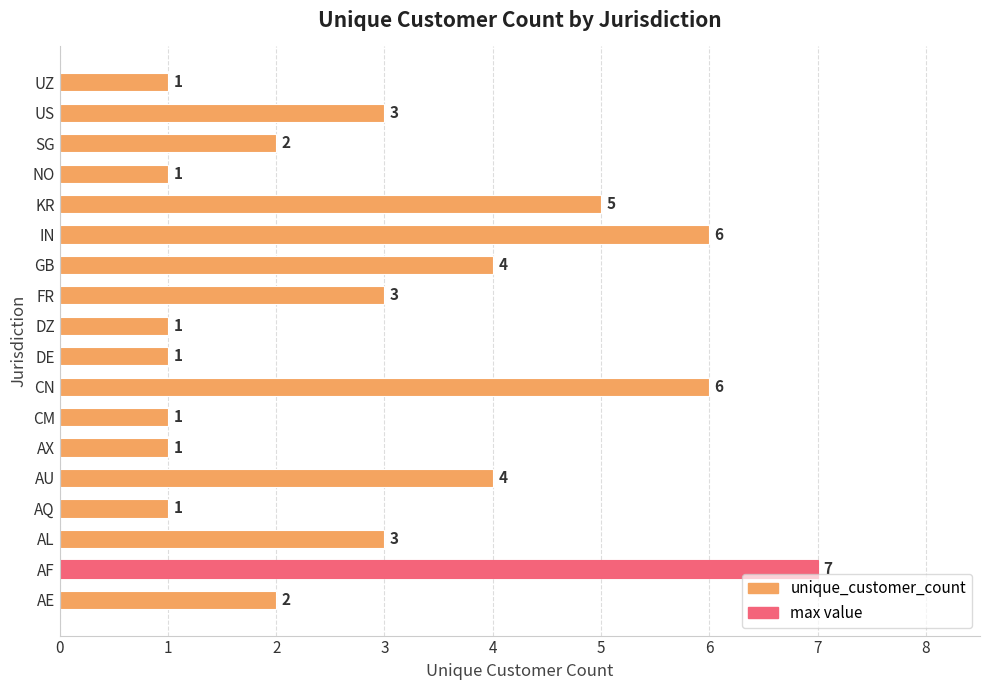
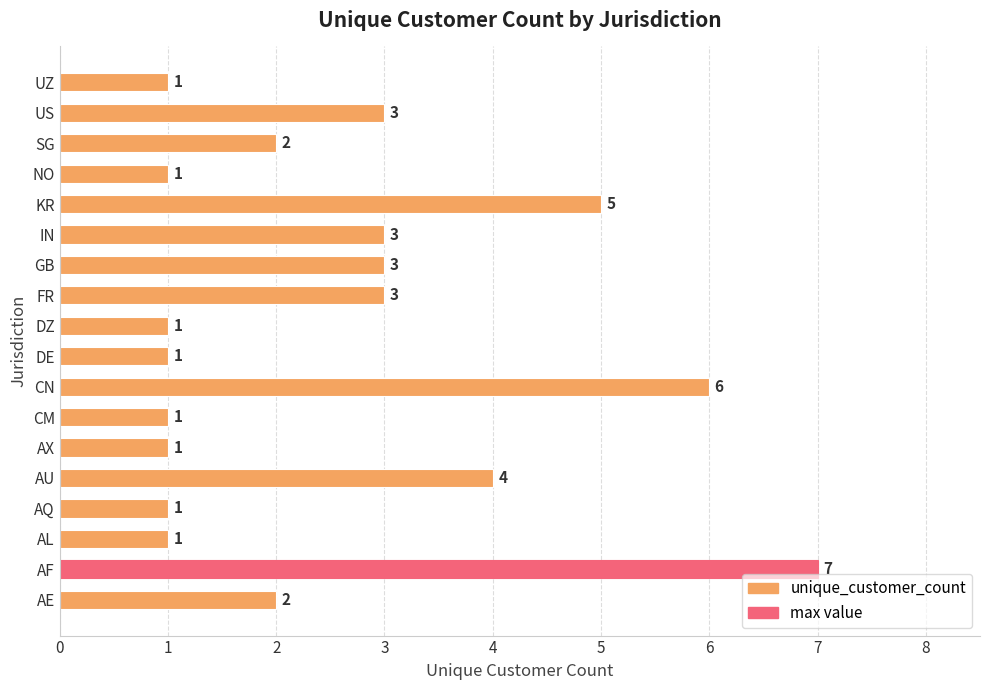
  {
    "UZ": 1,
    "US": 3,
    "SG": 2,
    "NO": 1,
    "KR": 5,
-   "IN": 6,
-   "GB": 4,
+   "IN": 3,
+   "GB": 3,
    "FR": 3,
    "DZ": 1,
    "DE": 1,
    "CN": 6,
    "CM": 1,
    "AX": 1,
    "AU": 4,
    "AQ": 1,
-   "AL": 3,
+   "AL": 1,
    "AE": 2
  }
